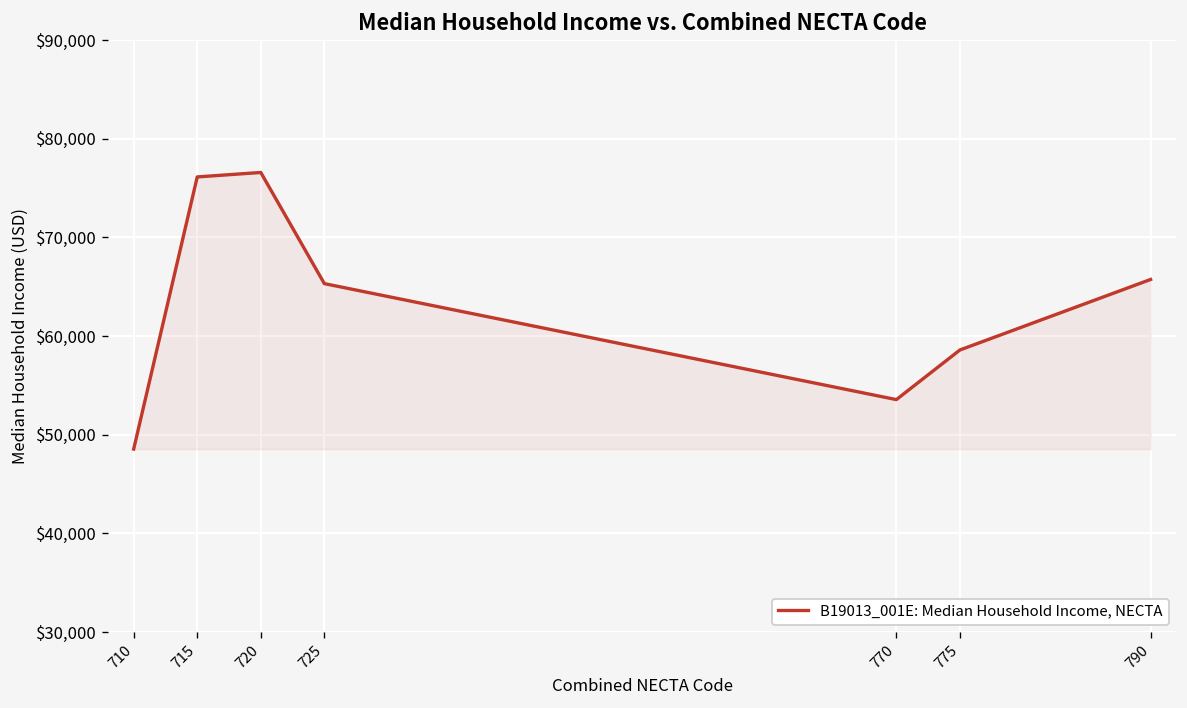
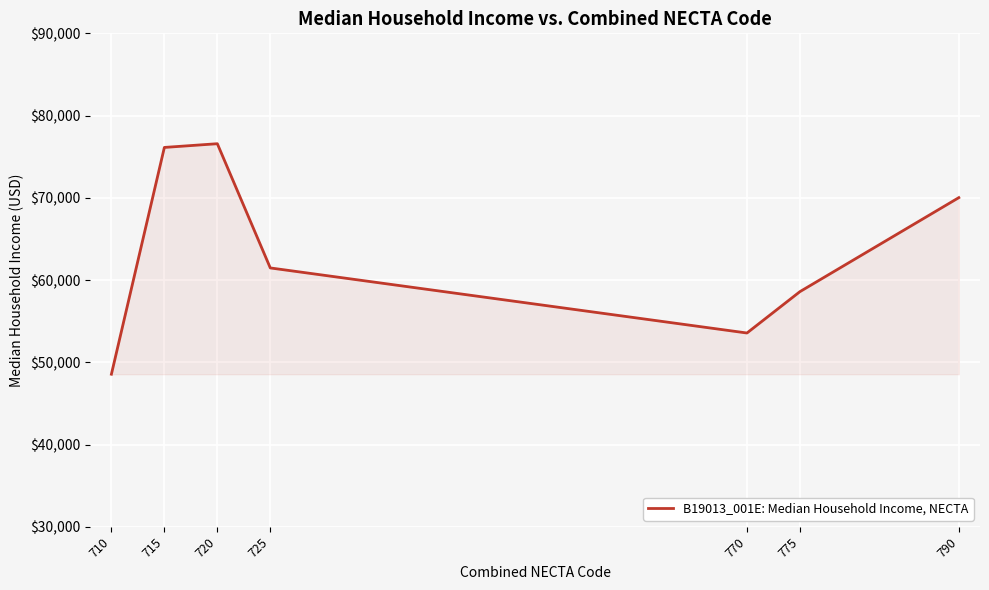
  {
    "710": "$49,000",
    "715": "$76,000",
    "720": "$77,000",
-   "725": "$65,000",
+   "725": "$61,000",
    "770": "$54,000",
    "775": "$59,000",
-   "790": "$66,000"
+   "790": "$70,000"
  }
